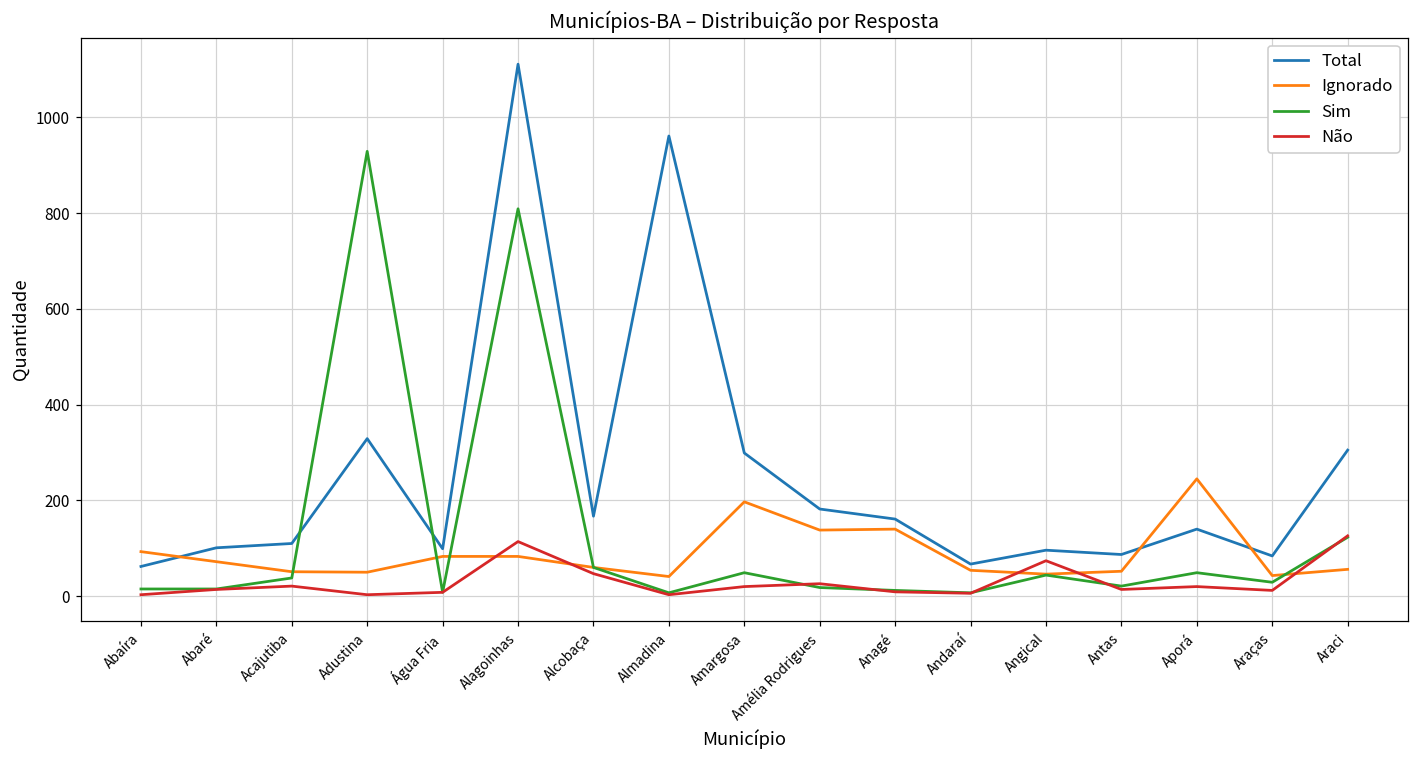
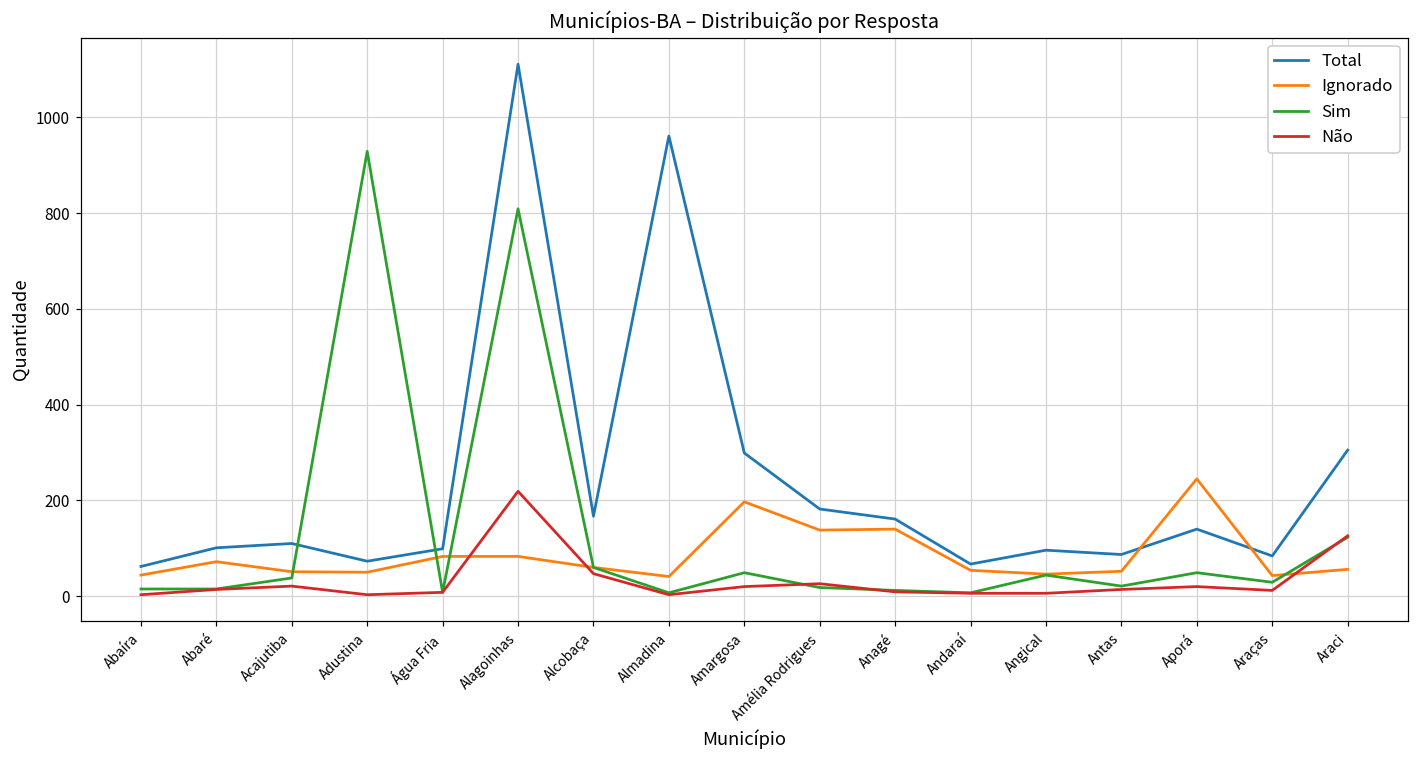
  {
    "Total": {
      "Abaíra": 60,
      "Abaré": 100,
      "Acajutiba": 110,
-     "Adustina": 330,
+     "Adustina": 70,
      "Água Fria": 100,
      "Alagoinhas": 1110,
      "Alcobaça": 170,
      "Almadina": 960,
      "Amargosa": 300,
      "Amélia Rodrigues": 180,
      "Anagé": 160,
      "Andaraí": 70,
      "Angical": 100,
      "Antas": 90,
      "Aporá": 140,
      "Araças": 80,
      "Araci": 310
    },
    "Ignorado": {
-     "Abaíra": 90,
+     "Abaíra": 40,
      "Abaré": 70,
      "Acajutiba": 50,
      "Adustina": 50,
      "Água Fria": 80,
      "Alagoinhas": 80,
      "Almadina": 40,
      "Amargosa": 200,
      "Amélia Rodrigues": 140,
      "Anagé": 140,
      "Andaraí": 50,
      "Antas": 50,
      "Aporá": 250,
      "Araças": 40,
      "Araci": 60
    },
    "Sim": {
      "Abaíra": 20,
      "Acajutiba": 40,
      "Adustina": 930,
      "Alagoinhas": 810,
      "Amargosa": 50,
      "Amélia Rodrigues": 20,
      "Antas": 20,
      "Aporá": 50,
      "Araças": 30
    },
    "Não": {
      "Abaíra": 0,
      "Acajutiba": 20,
      "Adustina": 0,
-     "Alagoinhas": 110,
+     "Alagoinhas": 220,
      "Alcobaça": 50,
      "Amargosa": 20,
      "Amélia Rodrigues": 30,
-     "Angical": 70,
+     "Angical": 10,
      "Antas": 10,
      "Aporá": 20,
      "Araças": 10
    }
  }
